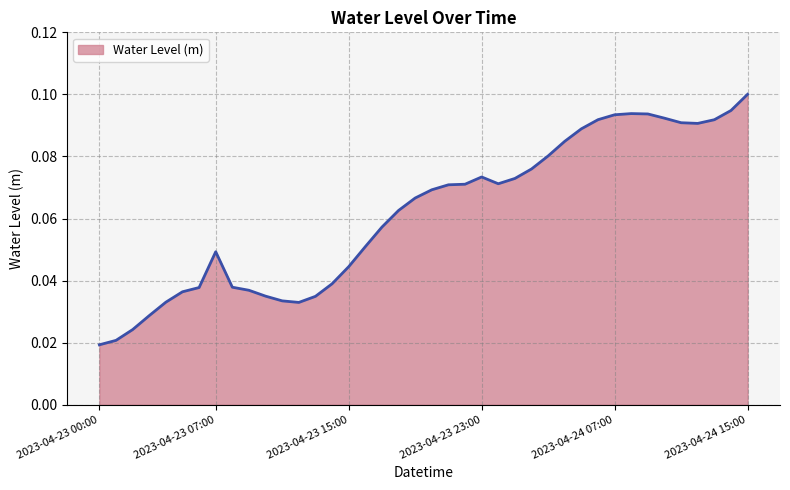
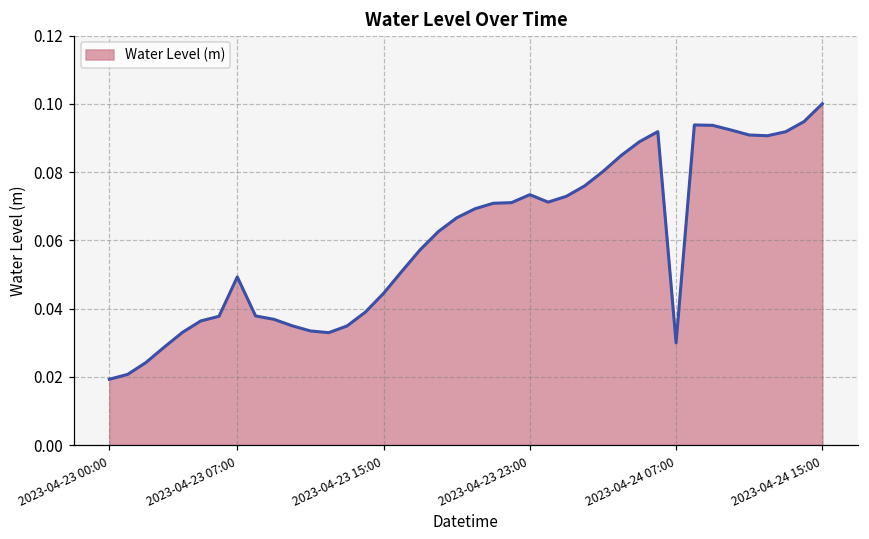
  {
    "2023-04-23 00:00": 0.019,
    "2023-04-23 07:00": 0.049,
    "2023-04-23 15:00": 0.044,
    "2023-04-23 23:00": 0.073,
-   "2023-04-24 07:00": 0.093,
+   "2023-04-24 07:00": 0.030,
    "2023-04-24 15:00": 0.100
  }
